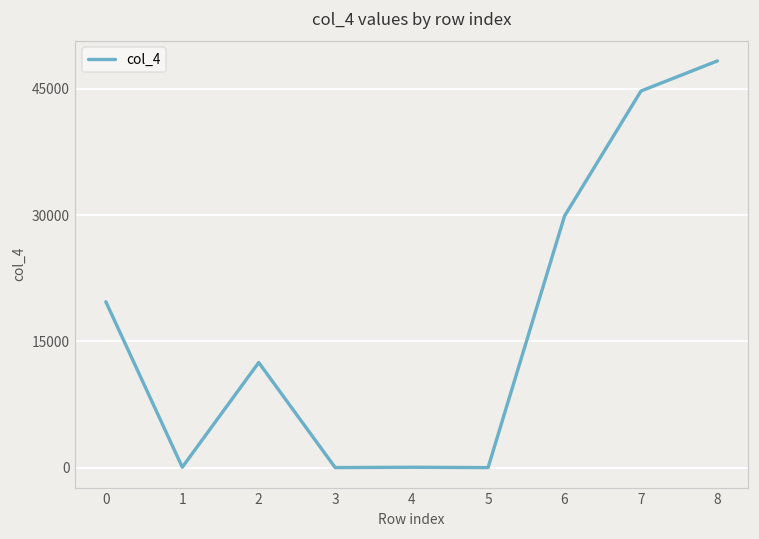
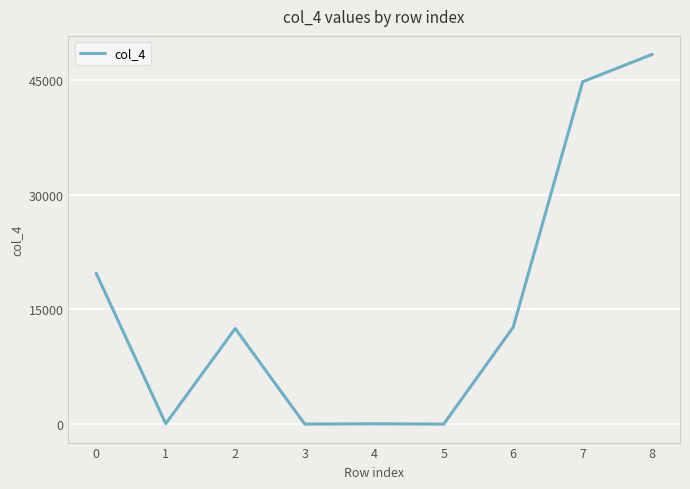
  {
    "0": 20000,
    "1": 0,
    "2": 12000,
    "3": 0,
    "4": 0,
    "5": 0,
-   "6": 30000,
+   "6": 13000,
    "7": 45000,
    "8": 48000
  }
